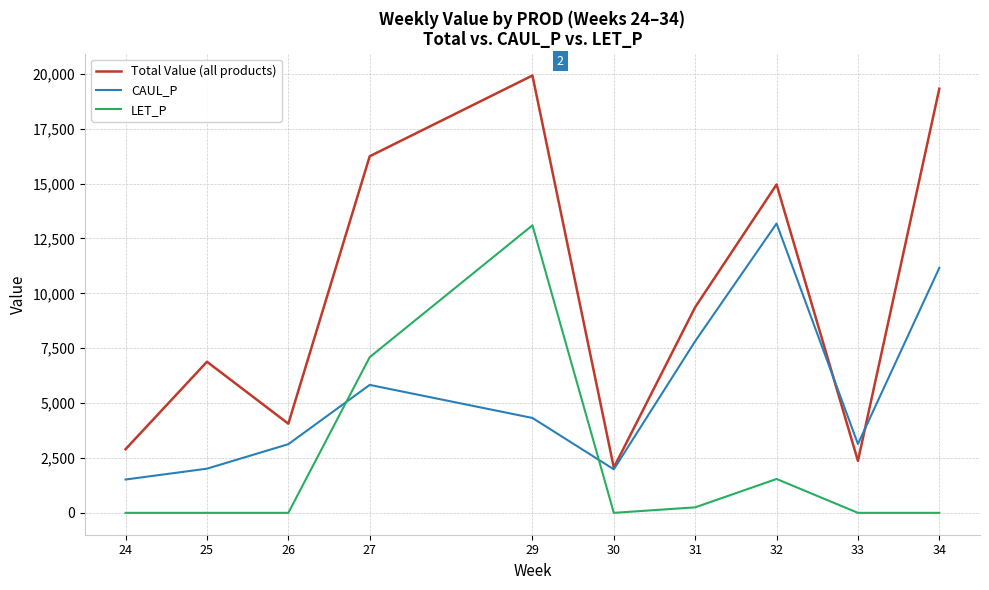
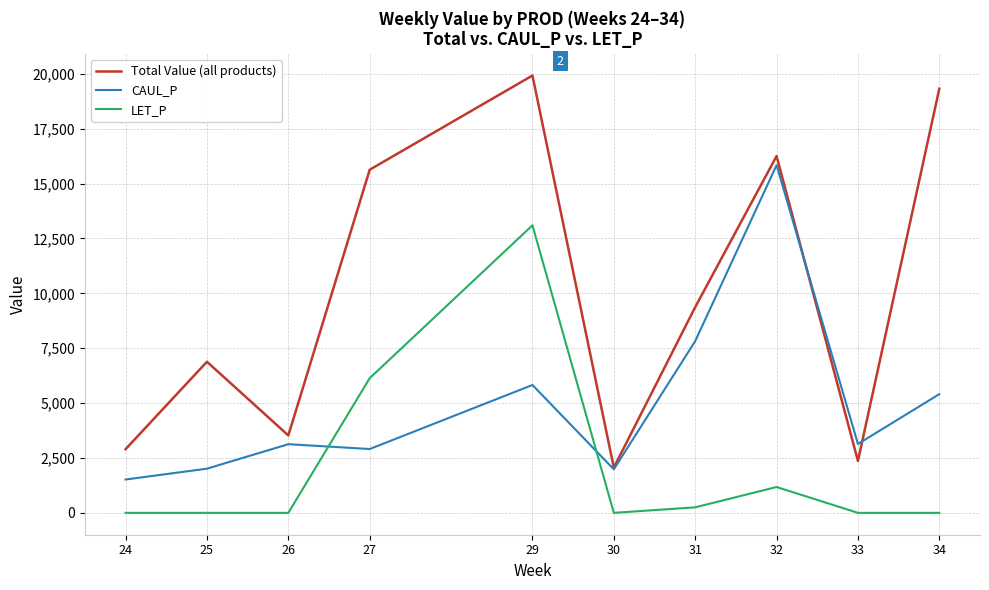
  {
    "Total Value (all products)": {
      "24": "2,900",
      "25": "6,900",
-     "26": "4,100",
-     "27": "16,200",
+     "26": "3,500",
+     "27": "15,600",
      "29": "19,900",
      "31": "9,400",
-     "32": "15,000",
+     "32": "16,300",
      "33": "2,400",
      "34": "19,300"
    },
    "CAUL_P": {
      "24": "1,500",
      "25": "2,000",
      "26": "3,100",
-     "27": "5,800",
-     "29": "4,300",
+     "27": "2,900",
+     "29": "5,800",
      "31": "7,800",
-     "32": "13,200",
+     "32": "15,800",
      "33": "3,100",
-     "34": "11,200"
+     "34": "5,400"
    },
    "LET_P": {
      "24": "0",
      "25": "0",
      "26": "0",
-     "27": "7,100",
+     "27": "6,100",
      "29": "13,100",
      "30": "0",
      "31": "300",
-     "32": "1,500",
+     "32": "1,200",
      "33": "0",
      "34": "0"
    }
  }
